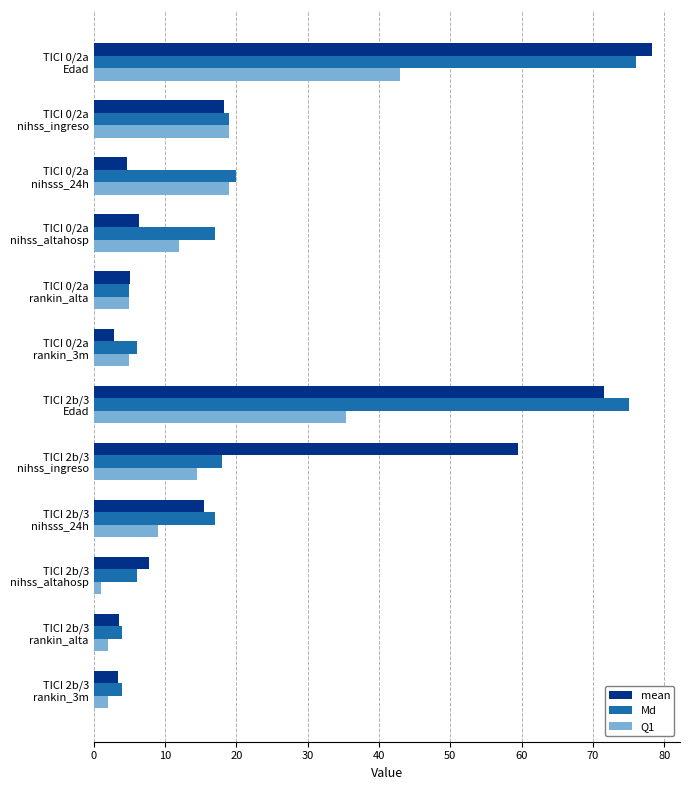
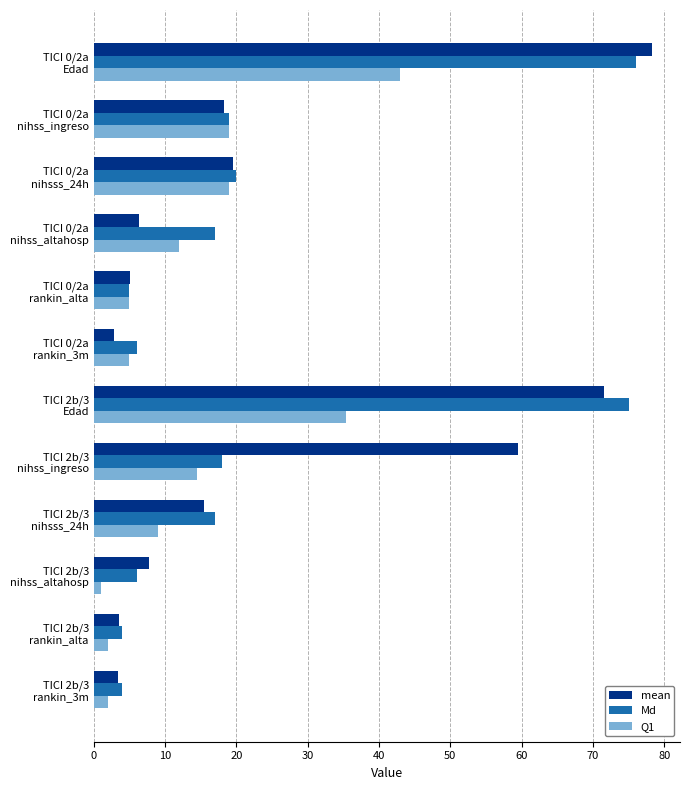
  {
    "mean": {
      "TICI 0/2a Edad": 78,
      "TICI 0/2a nihss_ingreso": 18,
-     "TICI 0/2a nihsss_24h": 5,
+     "TICI 0/2a nihsss_24h": 20,
      "TICI 0/2a nihss_altahosp": 6,
      "TICI 0/2a rankin_alta": 5,
      "TICI 0/2a rankin_3m": 3,
      "TICI 2b/3 Edad": 72,
      "TICI 2b/3 nihss_ingreso": 59,
      "TICI 2b/3 nihsss_24h": 15,
      "TICI 2b/3 nihss_altahosp": 8,
      "TICI 2b/3 rankin_alta": 4,
      "TICI 2b/3 rankin_3m": 3
    },
    "Md": {
      "TICI 0/2a Edad": 76,
      "TICI 0/2a nihss_ingreso": 19,
      "TICI 0/2a nihsss_24h": 20,
      "TICI 0/2a nihss_altahosp": 17,
      "TICI 0/2a rankin_alta": 5,
      "TICI 0/2a rankin_3m": 6,
      "TICI 2b/3 Edad": 75,
      "TICI 2b/3 nihss_ingreso": 18,
      "TICI 2b/3 nihsss_24h": 17,
      "TICI 2b/3 nihss_altahosp": 6,
      "TICI 2b/3 rankin_alta": 4,
      "TICI 2b/3 rankin_3m": 4
    },
    "Q1": {
      "TICI 0/2a Edad": 43,
      "TICI 0/2a nihss_ingreso": 19,
      "TICI 0/2a nihsss_24h": 19,
      "TICI 0/2a nihss_altahosp": 12,
      "TICI 0/2a rankin_alta": 5,
      "TICI 0/2a rankin_3m": 5,
      "TICI 2b/3 Edad": 35,
      "TICI 2b/3 nihss_ingreso": 15,
      "TICI 2b/3 nihsss_24h": 9,
      "TICI 2b/3 nihss_altahosp": 1,
      "TICI 2b/3 rankin_alta": 2,
      "TICI 2b/3 rankin_3m": 2
    }
  }
